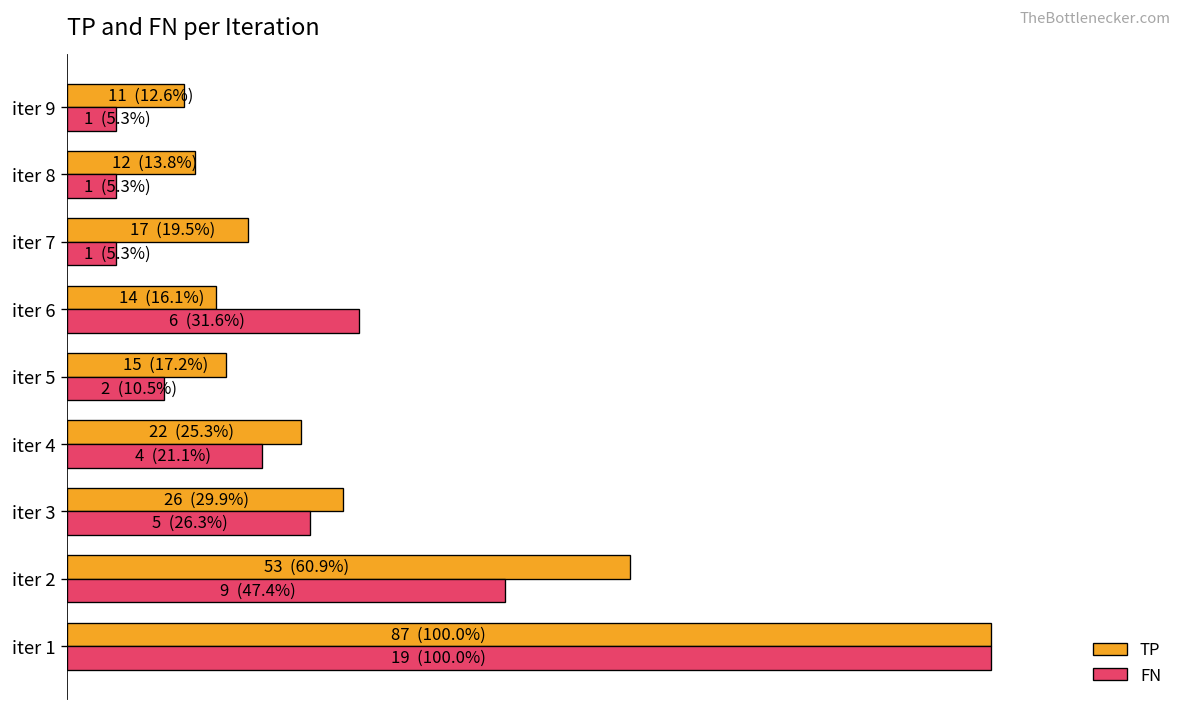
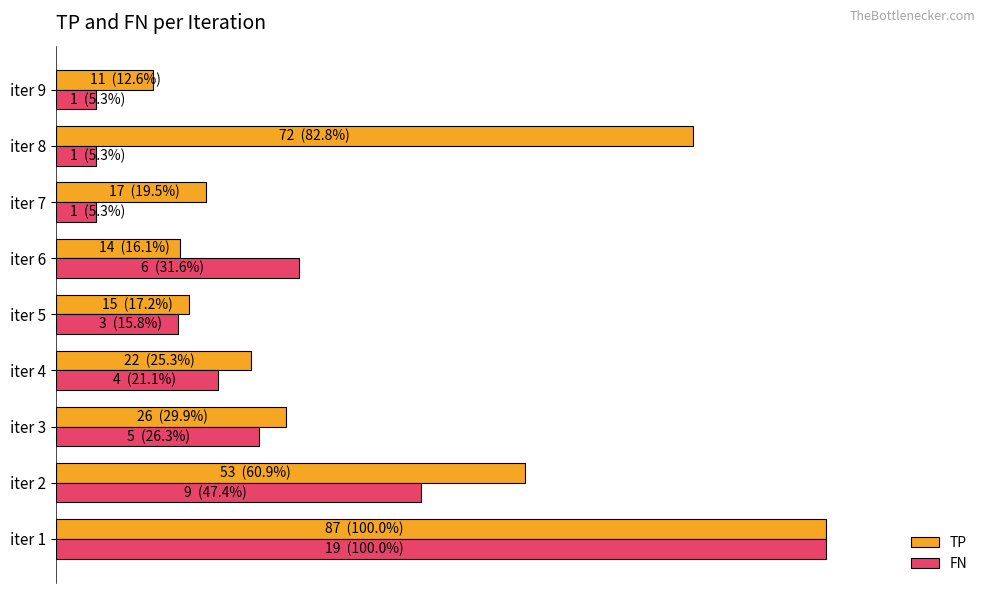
  {
    "TP": {
      "iter 9": "(12.6%)",
-     "iter 8": "12 (13.8%)",
+     "iter 8": "72 (82.8%)",
      "iter 7": "(19.5%)",
      "iter 6": "(16.1%)",
      "iter 5": "(17.2%)",
      "iter 4": "(25.3%)",
      "iter 3": "(29.9%)",
      "iter 2": "(60.9%)",
      "iter 1": "(100.0%)"
    },
    "FN": {
      "iter 9": "(5.3%)",
      "iter 8": "(5.3%)",
      "iter 7": "(5.3%)",
      "iter 6": "(31.6%)",
-     "iter 5": "2 (10.5%)",
+     "iter 5": "3 (15.8%)",
      "iter 4": "(21.1%)",
      "iter 3": "(26.3%)",
      "iter 2": "(47.4%)",
      "iter 1": "(100.0%)"
    }
  }
